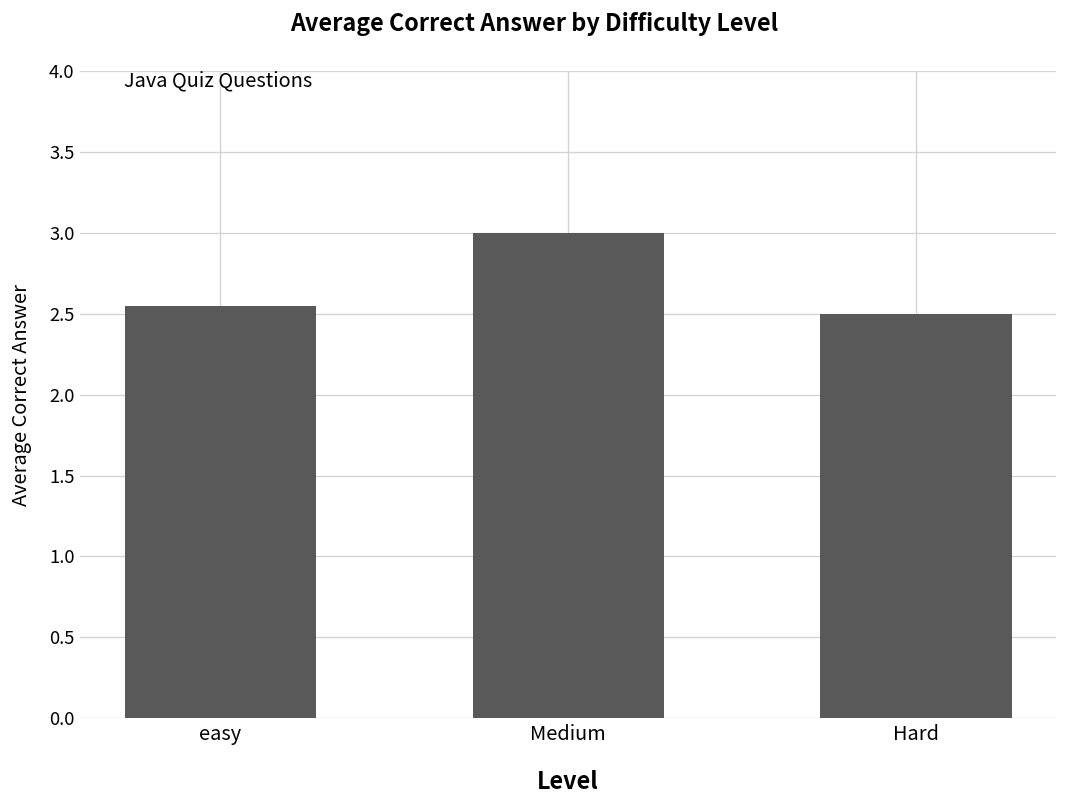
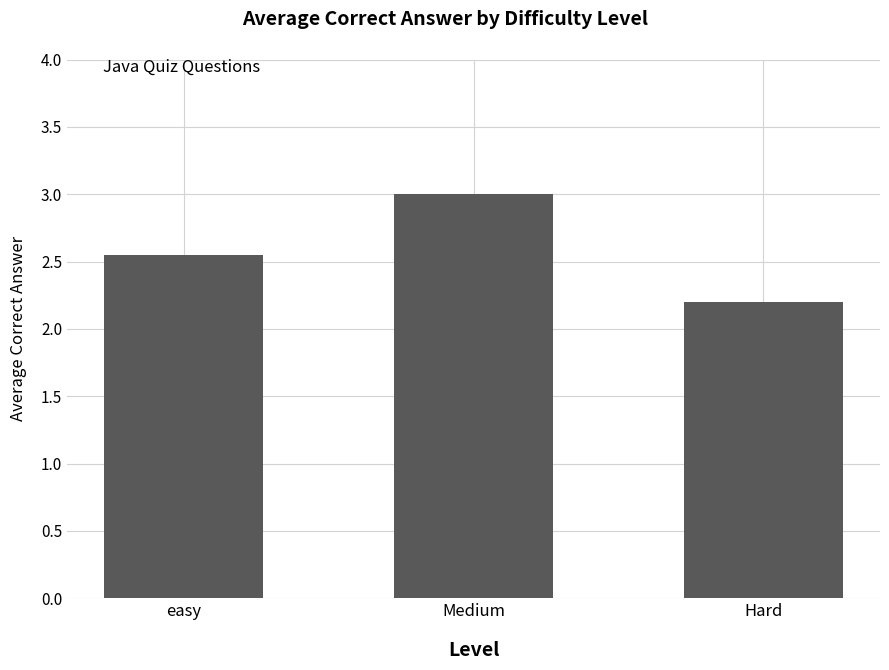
  {
    "easy": 2.55,
    "Medium": 3.0,
-   "Hard": 2.5
+   "Hard": 2.2
  }
